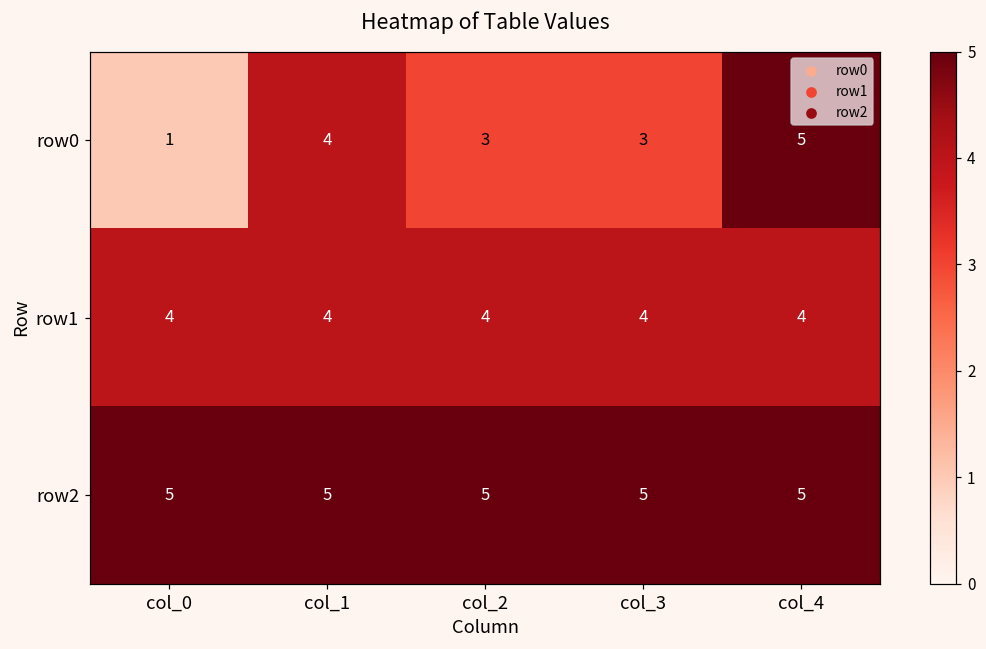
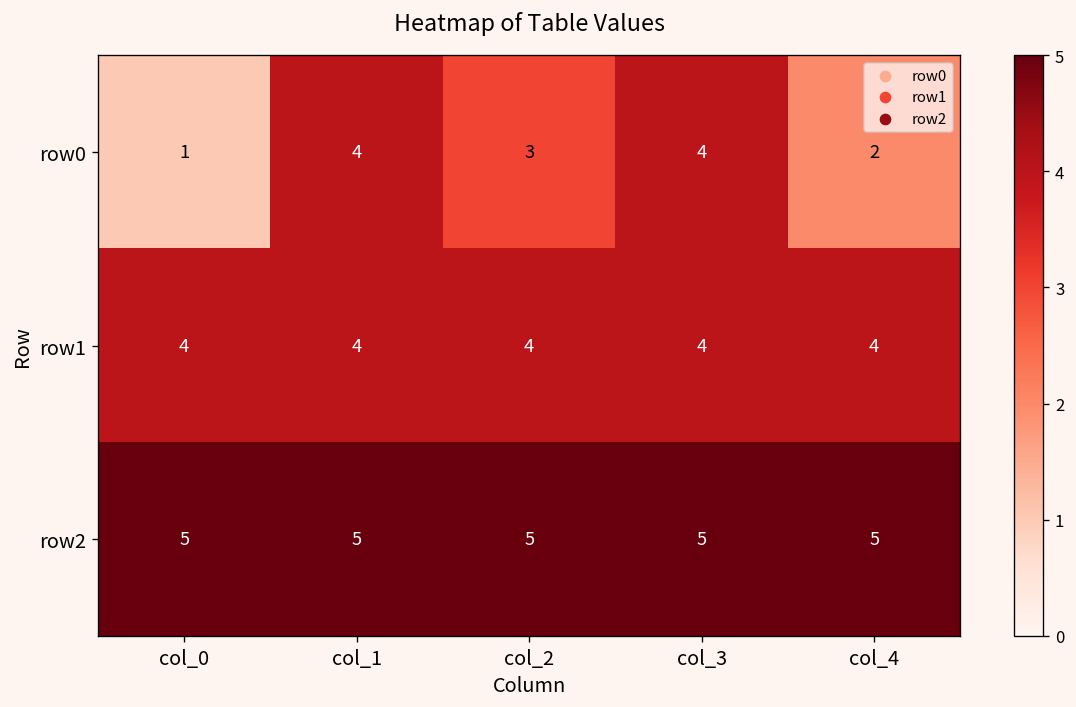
  {
    "row0": {
      "col_0": 1,
      "col_1": 4,
      "col_2": 3,
-     "col_3": 3,
-     "col_4": 5
+     "col_3": 4,
+     "col_4": 2
    },
    "row1": {
      "col_0": 4,
      "col_1": 4,
      "col_2": 4,
      "col_3": 4,
      "col_4": 4
    },
    "row2": {
      "col_0": 5,
      "col_1": 5,
      "col_2": 5,
      "col_3": 5,
      "col_4": 5
    }
  }
